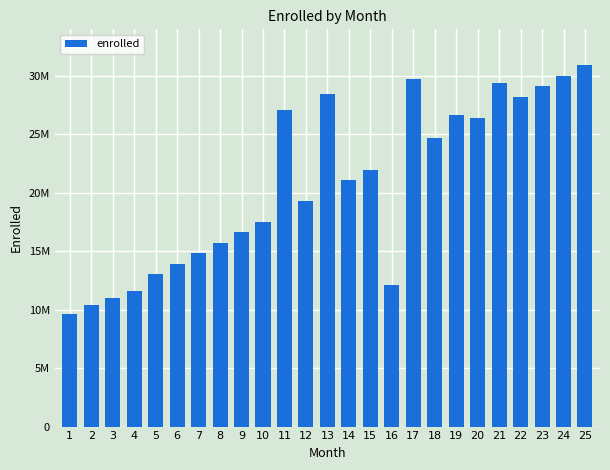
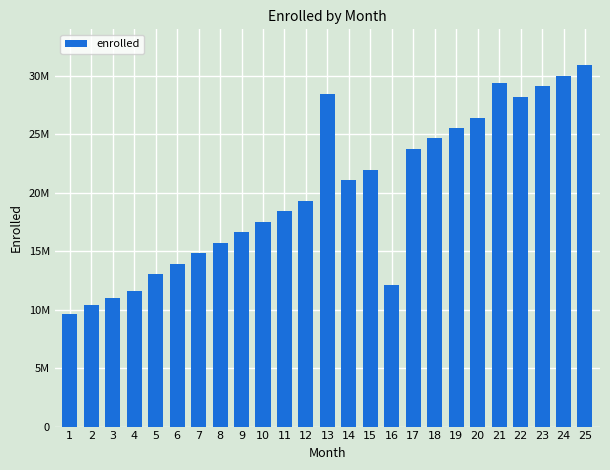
  {
    "1": 9700000,
    "2": 10400000,
    "3": 11000000,
    "4": 11600000,
    "5": 13000000,
    "6": 13900000,
    "7": 14800000,
    "8": 15700000,
    "9": 16600000,
    "10": 17500000,
-   "11": 27100000,
+   "11": 18400000,
    "12": 19300000,
    "13": 28500000,
    "14": 21100000,
    "15": 22000000,
    "16": 12100000,
-   "17": 29800000,
+   "17": 23800000,
    "18": 24600000,
-   "19": 26700000,
+   "19": 25500000,
    "20": 26400000,
    "21": 29400000,
    "22": 28200000,
    "23": 29100000,
    "24": 30000000,
    "25": 30900000
  }
